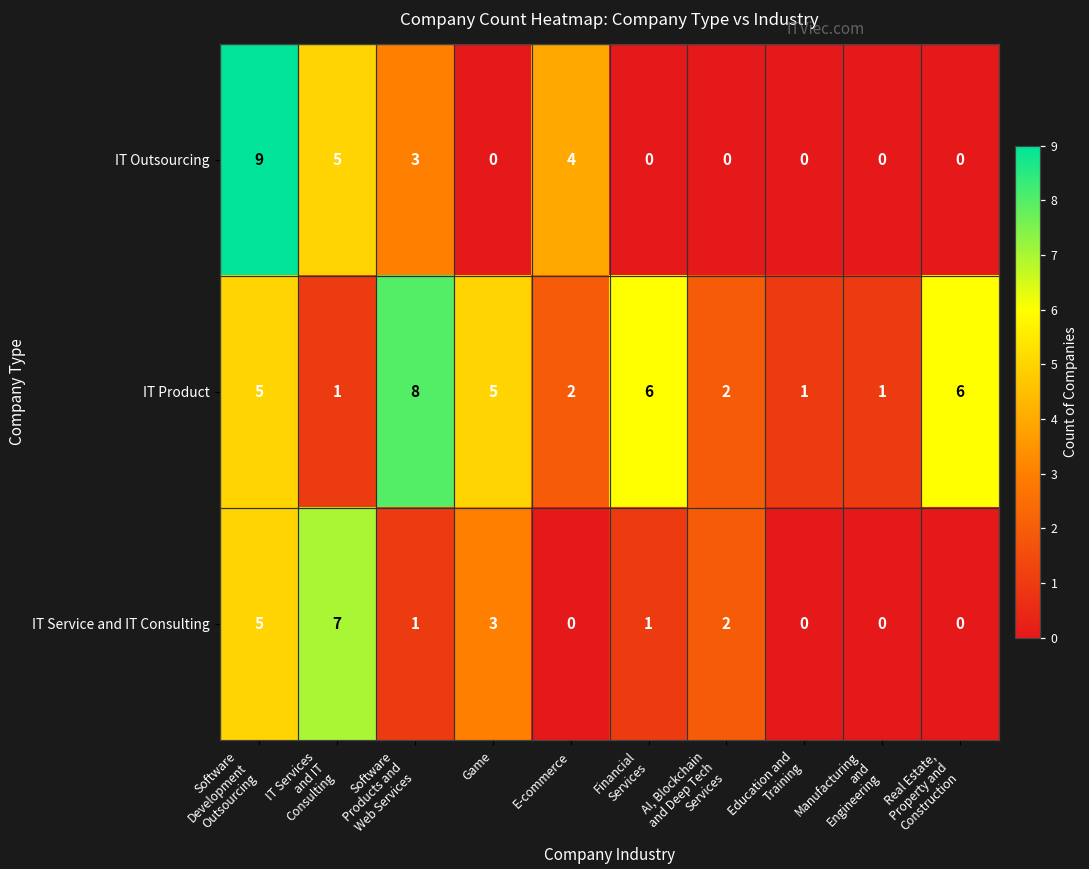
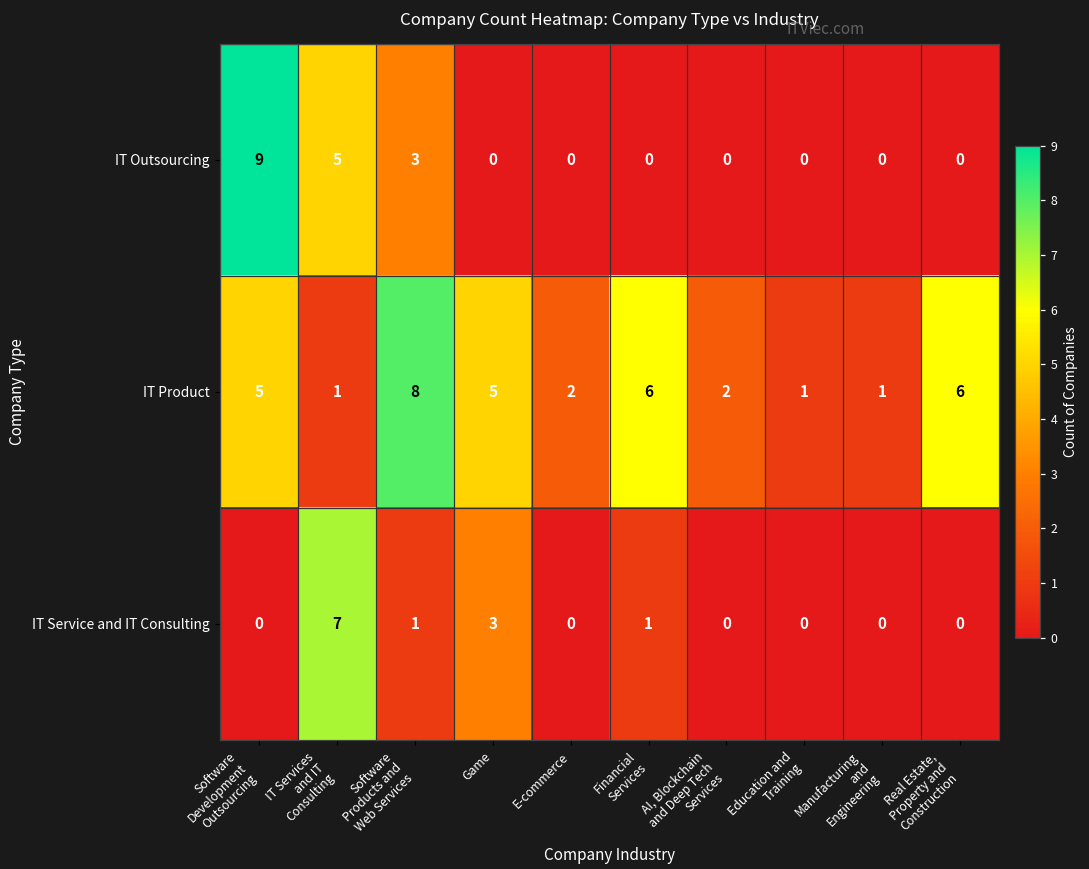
  {
    "IT Outsourcing": {
      "Software Development Outsourcing": 9,
      "IT Services and IT Consulting": 5,
      "Software Products and Web Services": 3,
      "Game": 0,
-     "E-commerce": 4,
+     "E-commerce": 0,
      "Financial Services": 0,
      "AI, Blockchain and Deep Tech Services": 0,
      "Education and Training": 0,
      "Manufacturing and Engineering": 0,
      "Real Estate, Property and Construction": 0
    },
    "IT Product": {
      "Software Development Outsourcing": 5,
      "IT Services and IT Consulting": 1,
      "Software Products and Web Services": 8,
      "Game": 5,
      "E-commerce": 2,
      "Financial Services": 6,
      "AI, Blockchain and Deep Tech Services": 2,
      "Education and Training": 1,
      "Manufacturing and Engineering": 1,
      "Real Estate, Property and Construction": 6
    },
    "IT Service and IT Consulting": {
-     "Software Development Outsourcing": 5,
+     "Software Development Outsourcing": 0,
      "IT Services and IT Consulting": 7,
      "Software Products and Web Services": 1,
      "Game": 3,
      "E-commerce": 0,
      "Financial Services": 1,
-     "AI, Blockchain and Deep Tech Services": 2,
+     "AI, Blockchain and Deep Tech Services": 0,
      "Education and Training": 0,
      "Manufacturing and Engineering": 0,
      "Real Estate, Property and Construction": 0
    }
  }
